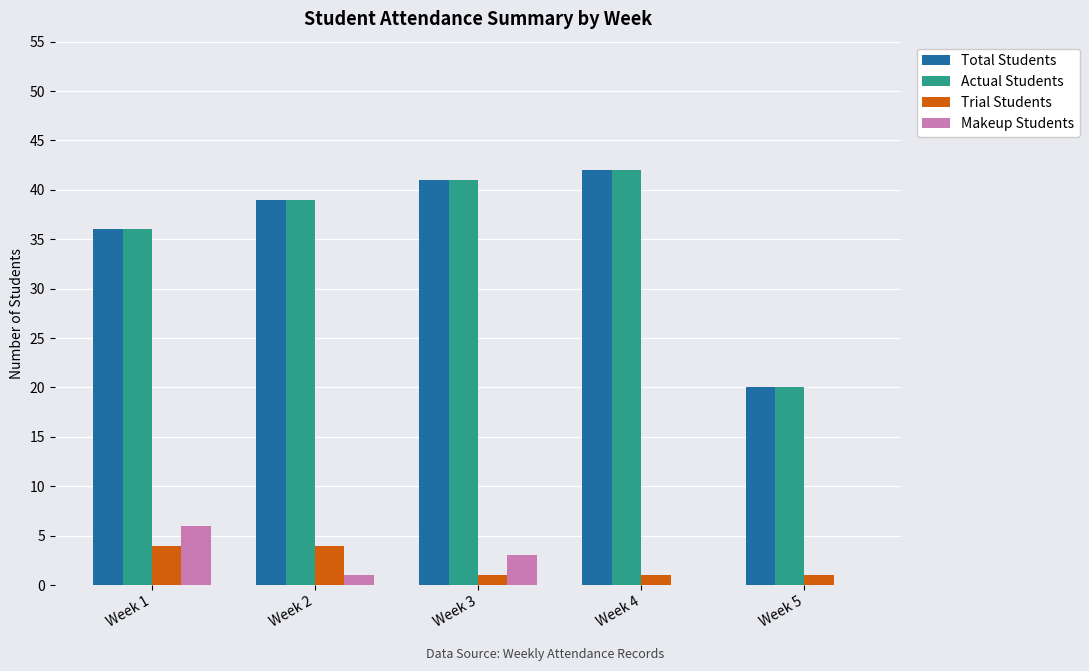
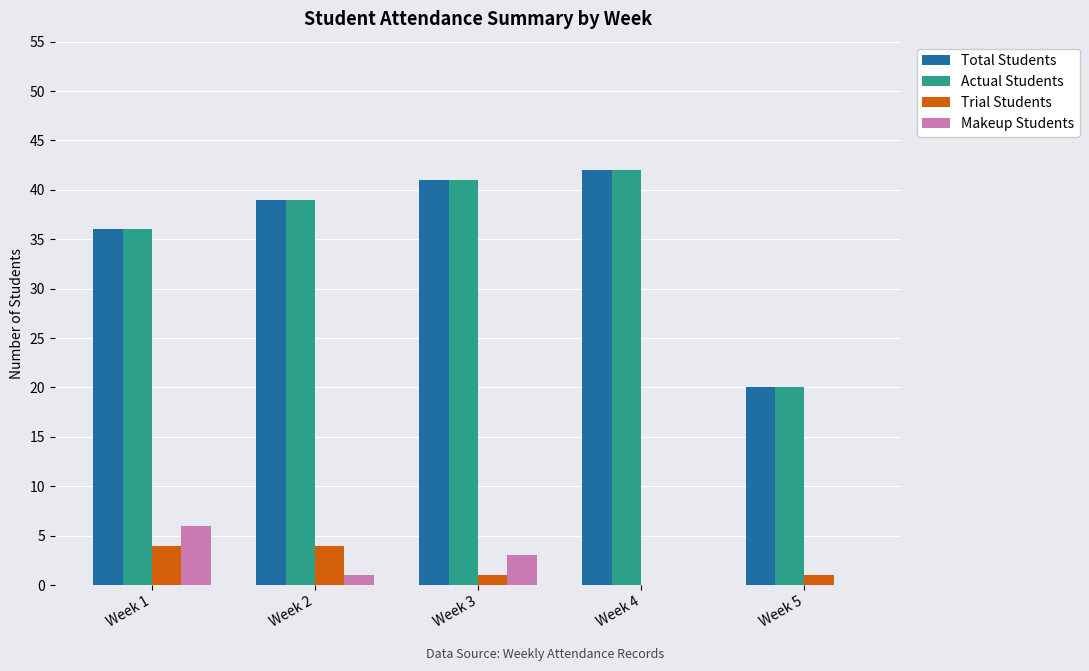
  {
    "Trial Students": {
      "Week 1": 4,
      "Week 2": 4,
      "Week 3": 1,
-     "Week 4": 1,
+     "Week 4": 0,
      "Week 5": 1
    },
    "Makeup Students": {
      "Week 1": 6,
      "Week 2": 1,
      "Week 3": 3,
      "Week 4": 0,
      "Week 5": 0
    }
  }
